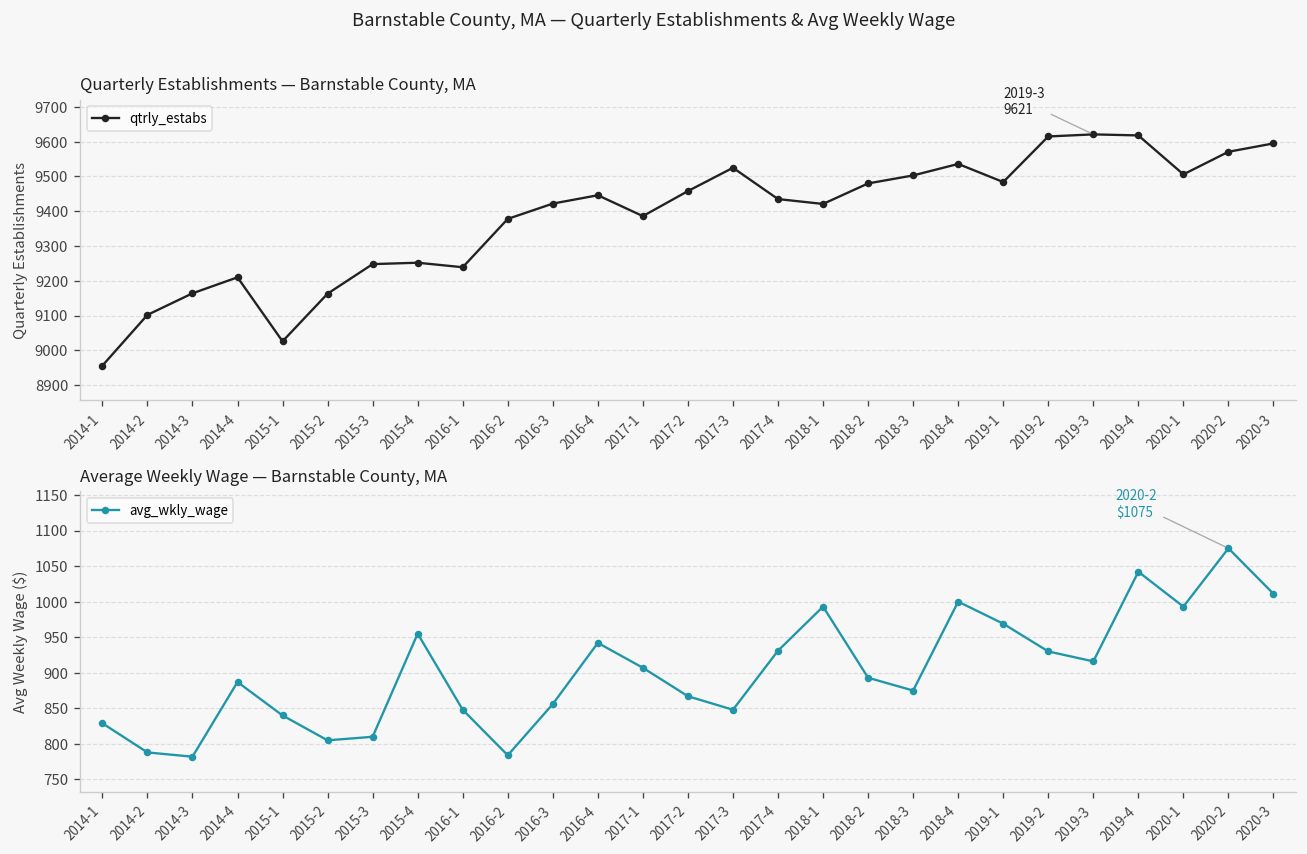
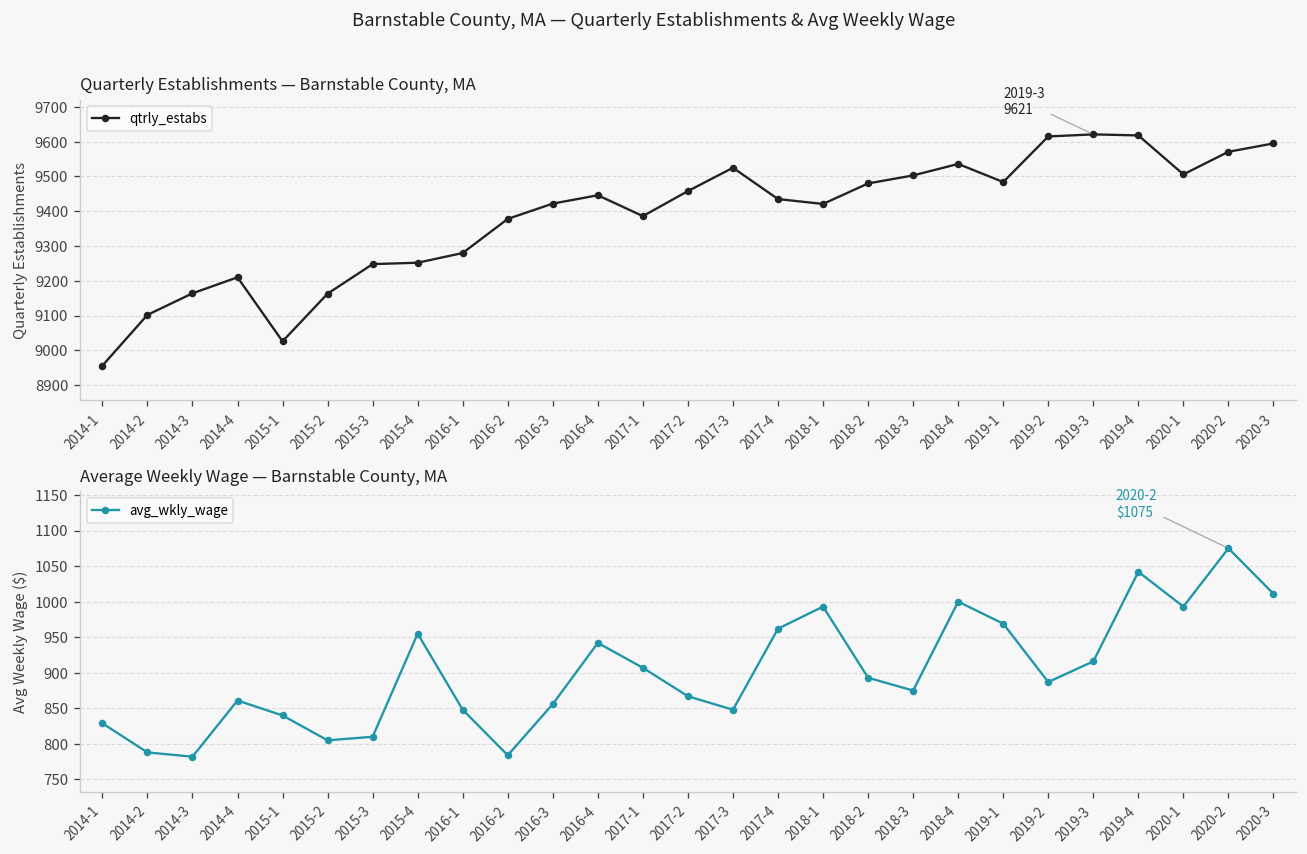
  {
    "Quarterly Establishments — Barnstable County, MA": {
      "2014-1": 8960,
      "2014-2": 9100,
      "2014-3": 9160,
      "2014-4": 9210,
      "2015-1": 9030,
      "2015-2": 9160,
      "2015-3": 9250,
      "2015-4": 9250,
-     "2016-1": 9240,
+     "2016-1": 9280,
      "2016-2": 9380,
      "2016-3": 9420,
      "2016-4": 9450,
      "2017-1": 9390,
      "2017-2": 9460,
      "2017-3": 9530,
      "2017-4": 9440,
      "2018-1": 9420,
      "2018-2": 9480,
      "2018-3": 9500,
      "2018-4": 9540,
      "2019-1": 9480,
      "2019-4": 9620,
      "2020-1": 9510,
      "2020-2": 9570,
      "2020-3": 9600
    },
    "Average Weekly Wage — Barnstable County, MA": {
      "2014-1": 830,
      "2014-2": 790,
      "2014-3": 780,
-     "2014-4": 890,
+     "2014-4": 860,
      "2015-1": 840,
      "2015-2": 810,
      "2015-3": 810,
      "2015-4": 960,
      "2016-1": 850,
      "2016-2": 780,
      "2016-3": 860,
      "2016-4": 940,
      "2017-1": 910,
      "2017-2": 870,
      "2017-3": 850,
-     "2017-4": 930,
+     "2017-4": 960,
      "2018-1": 990,
      "2018-2": 890,
      "2018-3": 880,
      "2018-4": 1000,
      "2019-1": 970,
-     "2019-2": 930,
+     "2019-2": 890,
      "2019-3": 920,
      "2019-4": 1040,
      "2020-1": 990,
      "2020-3": 1010
    }
  }
